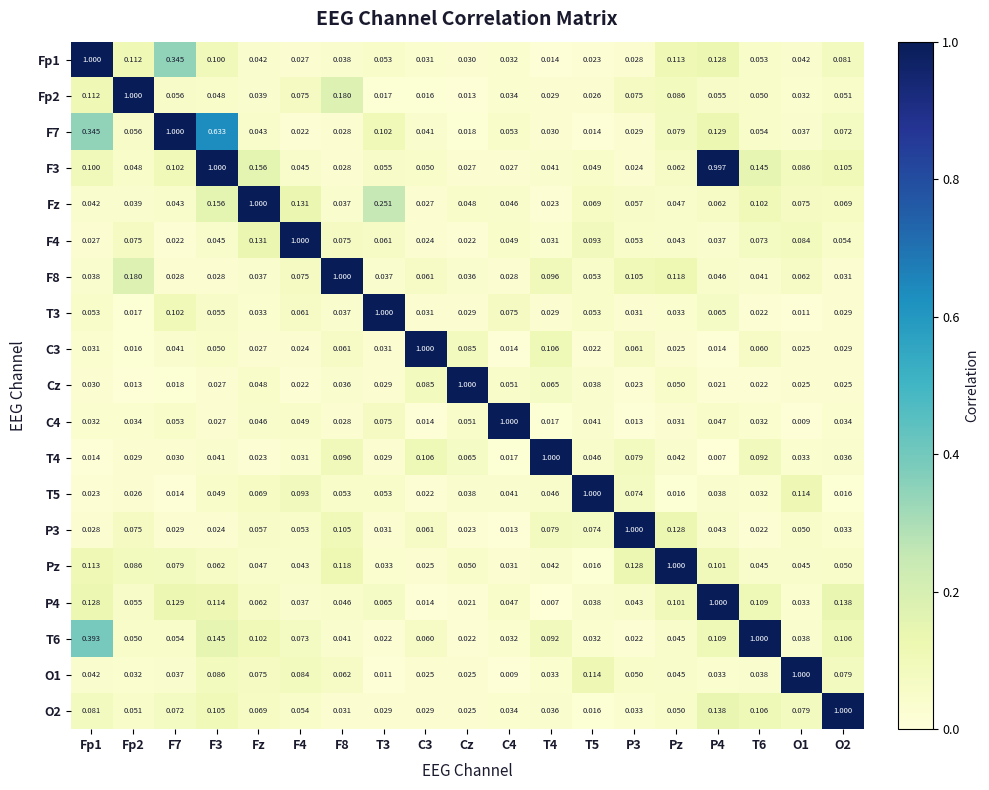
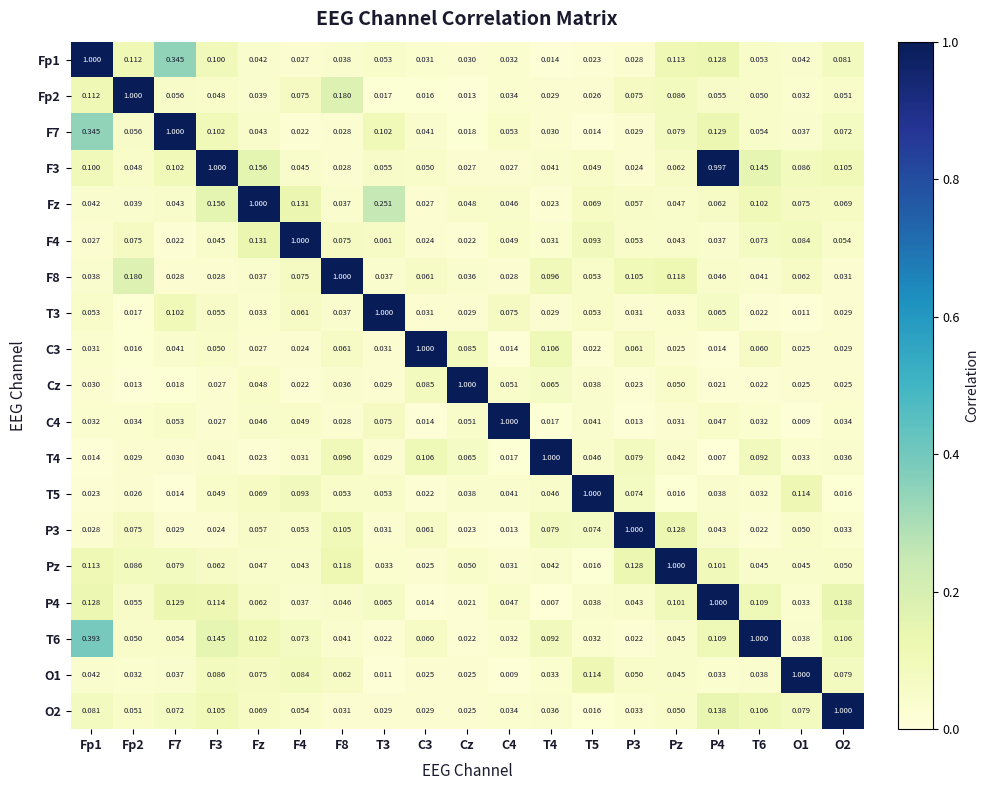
  {
    "F7": {
      "Fp1": 0.345,
      "Fp2": 0.056,
      "F7": 1.000,
-     "F3": 0.633,
+     "F3": 0.102,
      "Fz": 0.043,
      "F4": 0.022,
      "F8": 0.028,
      "T3": 0.102,
      "C3": 0.041,
      "Cz": 0.018,
      "C4": 0.053,
      "T4": 0.030,
      "T5": 0.014,
      "P3": 0.029,
      "Pz": 0.079,
      "P4": 0.129,
      "T6": 0.054,
      "O1": 0.037,
      "O2": 0.072
    }
  }
